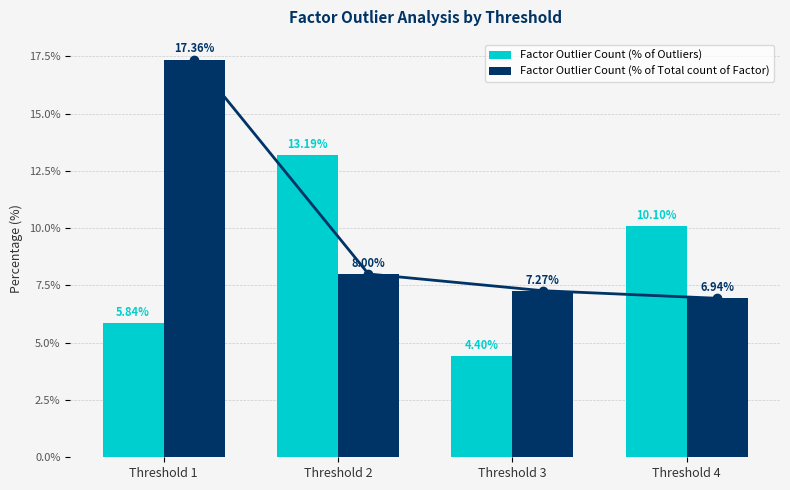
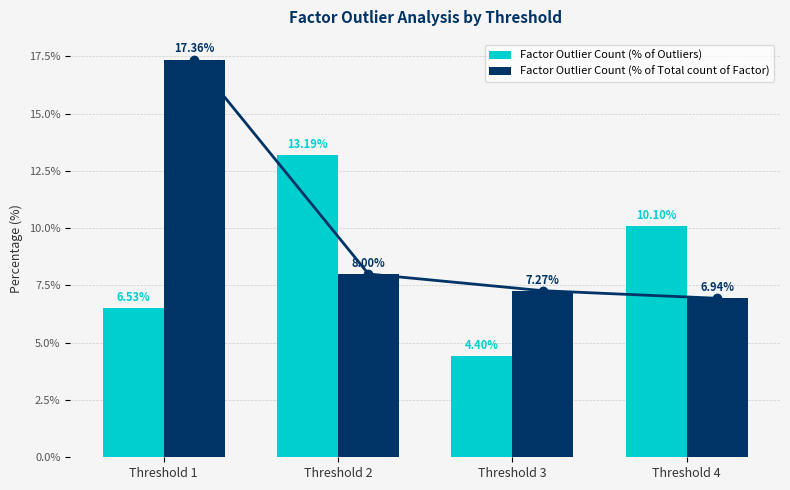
  {
    "Factor Outlier Count (% of Outliers)": {
-     "Threshold 1": "5.84%",
+     "Threshold 1": "6.53%",
      "Threshold 2": "13.19%",
      "Threshold 3": "4.40%",
      "Threshold 4": "10.10%"
    },
    "Factor Outlier Count (% of Total count of Factor)": {
      "Threshold 1": "17.36%",
      "Threshold 2": "8.00%",
      "Threshold 3": "7.27%",
      "Threshold 4": "6.94%"
    }
  }
